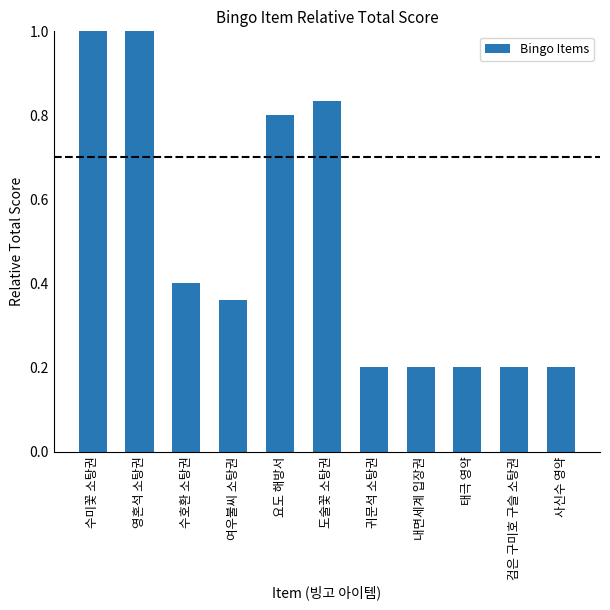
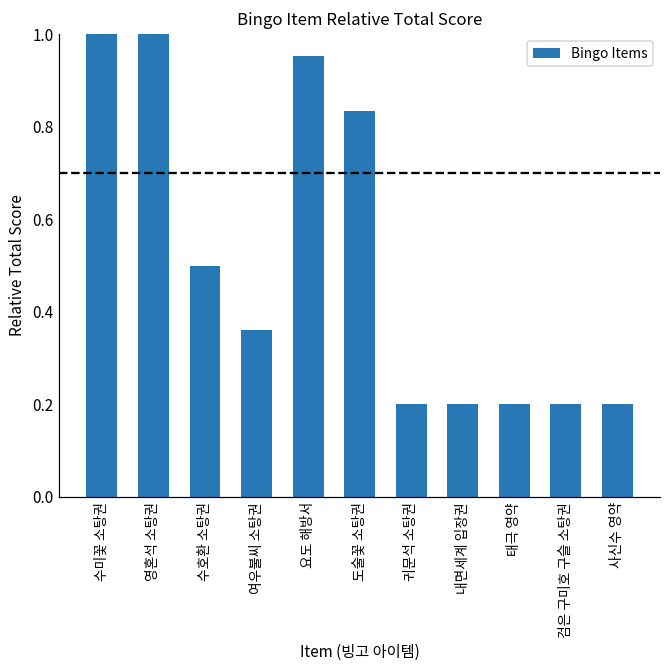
  {
    "수미꽃 소탕권": 1.00,
    "영혼석 소탕권": 1.00,
-   "수호환 소탕권": 0.40,
+   "수호환 소탕권": 0.50,
    "여우불씨 소탕권": 0.36,
-   "요도 해방서": 0.80,
+   "요도 해방서": 0.95,
    "도술꽃 소탕권": 0.83,
    "귀문석 소탕권": 0.20,
    "내면세계 입장권": 0.20,
    "태극 영약": 0.20,
    "검은 구미호 구슬 소탕권": 0.20,
    "사신수 영약": 0.20
  }
